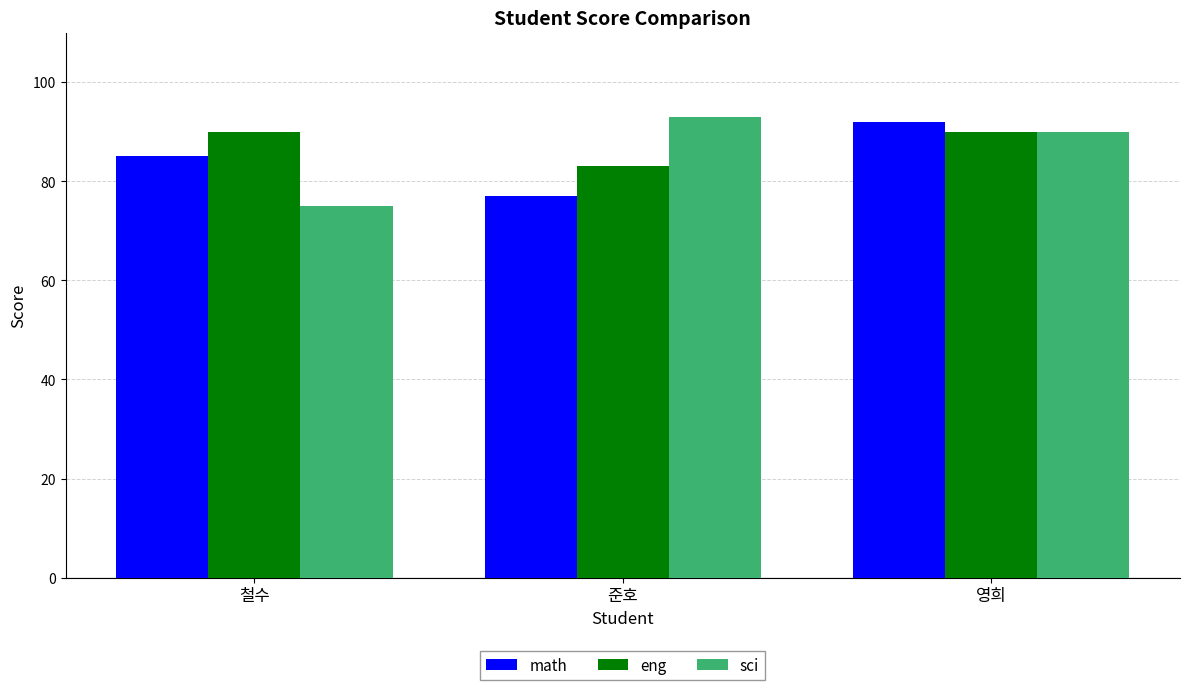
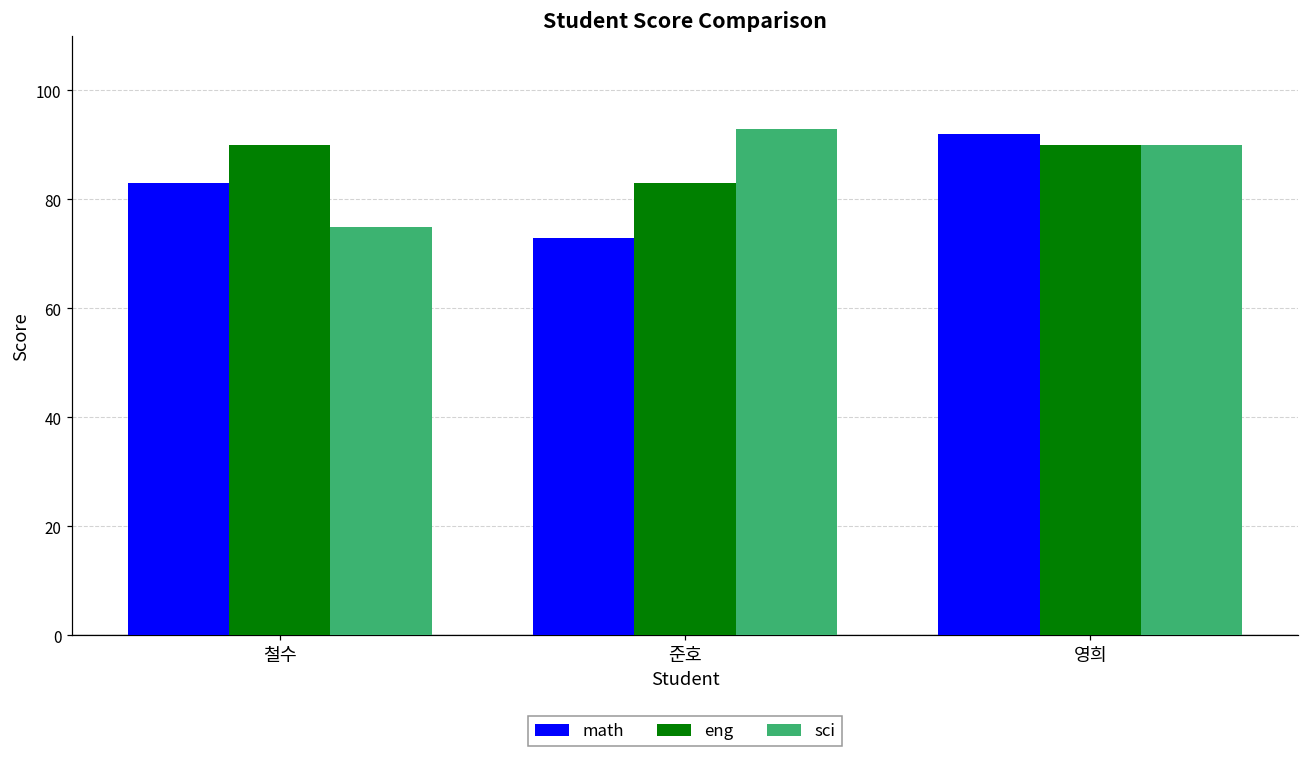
  {
    "math": {
-     "철수": 85,
-     "준호": 77,
+     "철수": 83,
+     "준호": 73,
      "영희": 92
    },
    "eng": {
      "철수": 90,
      "준호": 83,
      "영희": 90
    },
    "sci": {
      "철수": 75,
      "준호": 93,
      "영희": 90
    }
  }
